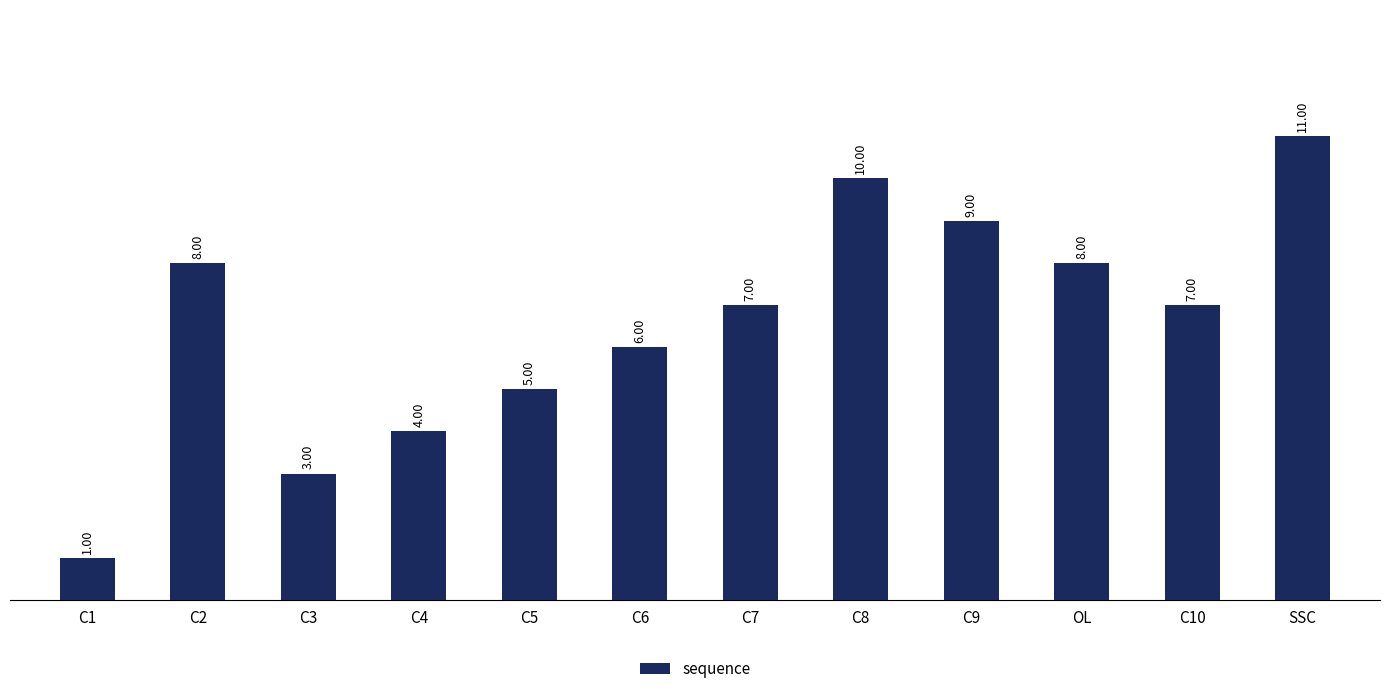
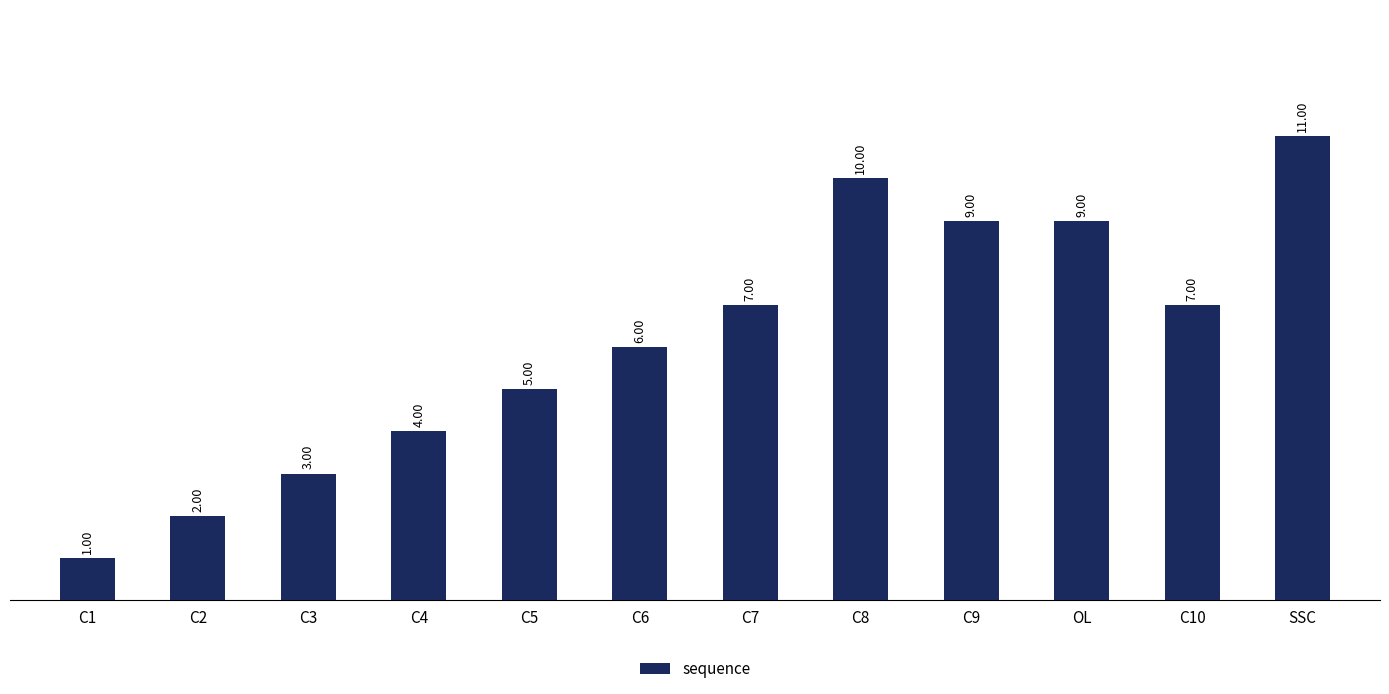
  {
    "C1": 1.00,
-   "C2": 8.00,
+   "C2": 2.00,
    "C3": 3.00,
    "C4": 4.00,
    "C5": 5.00,
    "C6": 6.00,
    "C7": 7.00,
    "C8": 10.00,
    "C9": 9.00,
-   "OL": 8.00,
+   "OL": 9.00,
    "C10": 7.00,
    "SSC": 11.00
  }
